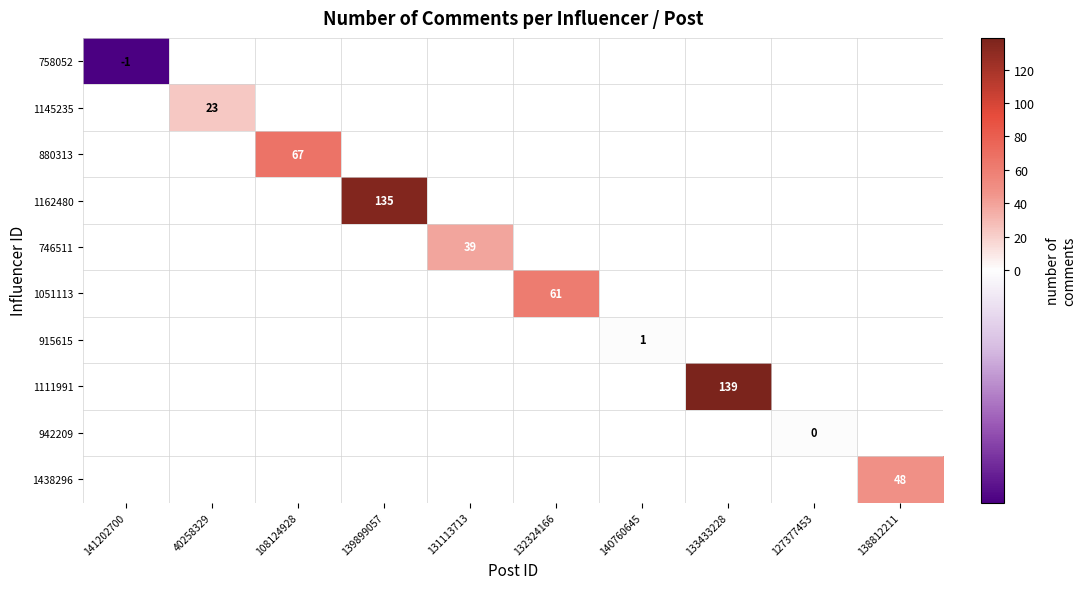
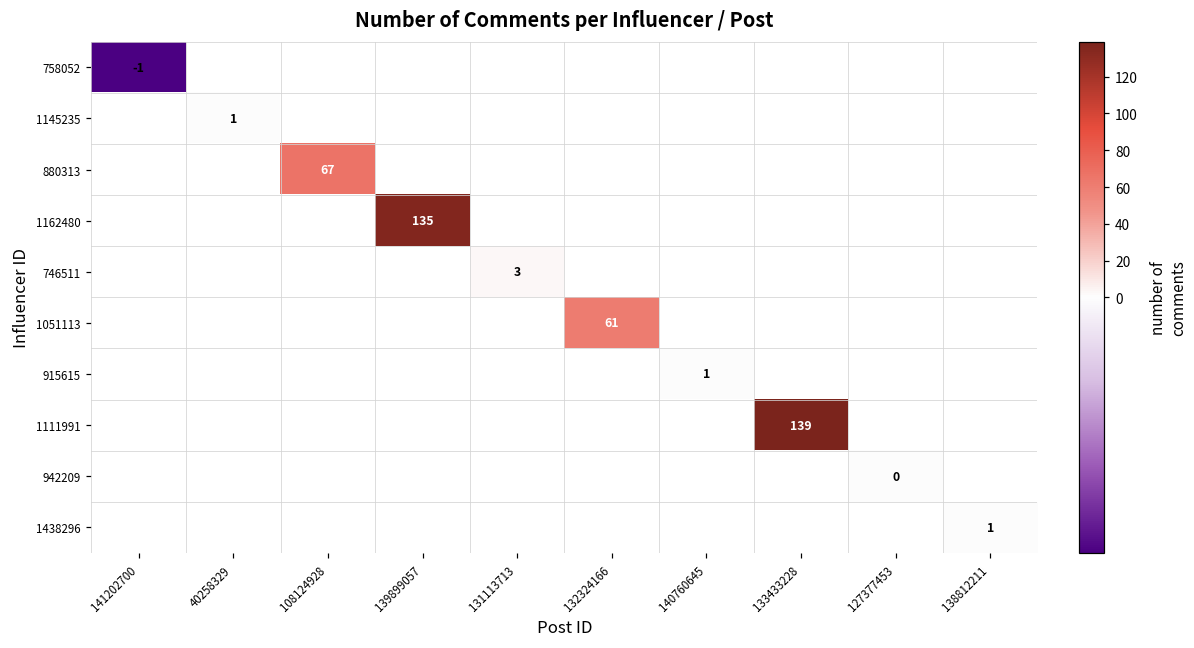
  {
    "758052": {
      "141202700": -1
    },
    "1145235": {
-     "40258329": 23
+     "40258329": 1
    },
    "880313": {
      "108124928": 67
    },
    "1162480": {
      "139899057": 135
    },
    "746511": {
-     "131113713": 39
+     "131113713": 3
    },
    "1051113": {
      "132324166": 61
    },
    "915615": {
      "140760645": 1
    },
    "1111991": {
      "133433228": 139
    },
    "942209": {
      "127377453": 0
    },
    "1438296": {
-     "138812211": 48
+     "138812211": 1
    }
  }
